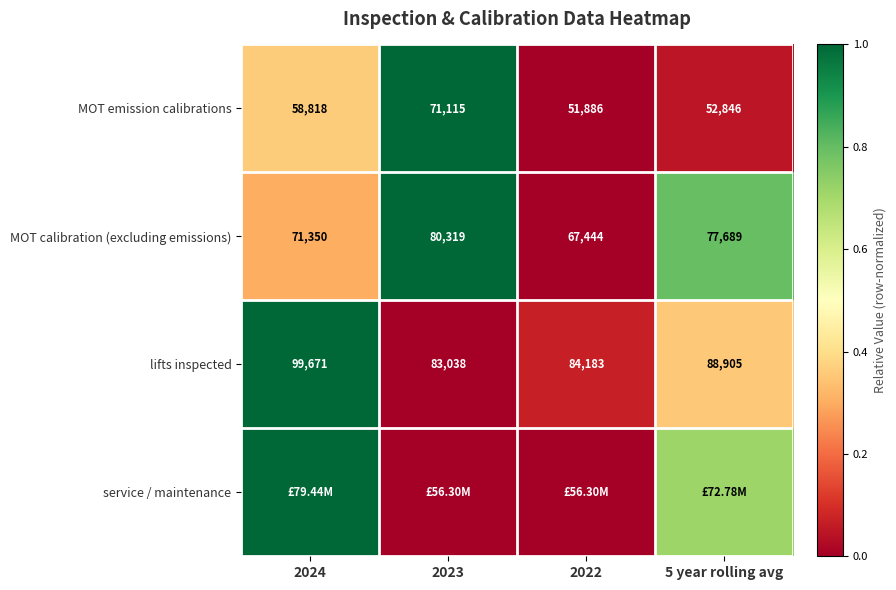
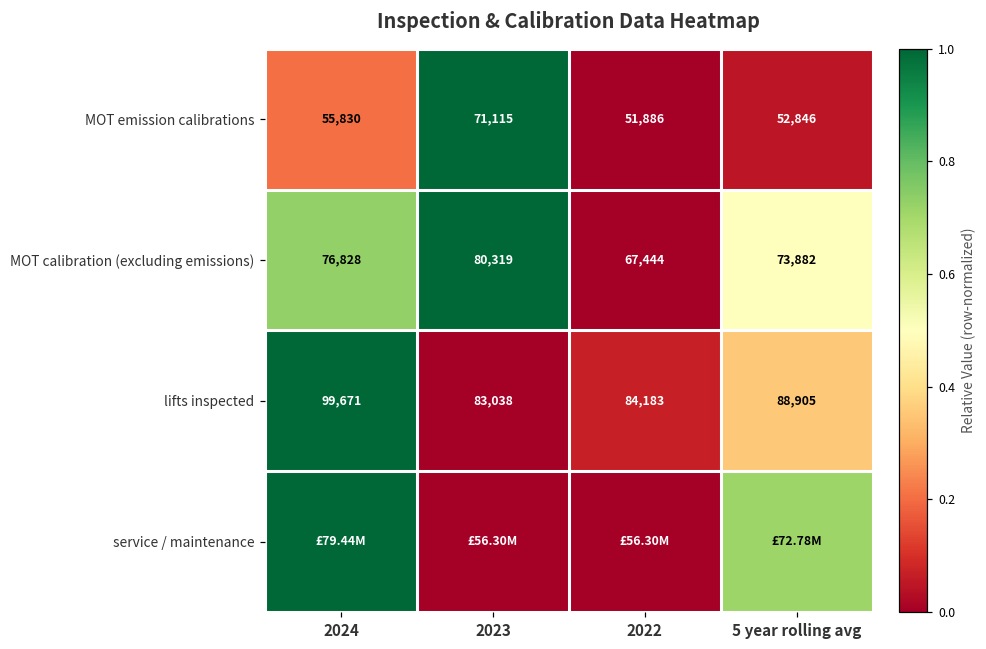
  {
    "MOT emission calibrations": {
-     "2024": "58,818",
+     "2024": "55,830",
      "2023": "71,115",
      "2022": "51,886",
      "5 year rolling avg": "52,846"
    },
    "MOT calibration (excluding emissions)": {
-     "2024": "71,350",
+     "2024": "76,828",
      "2023": "80,319",
      "2022": "67,444",
-     "5 year rolling avg": "77,689"
+     "5 year rolling avg": "73,882"
    },
    "lifts inspected": {
      "2024": "99,671",
      "2023": "83,038",
      "2022": "84,183",
      "5 year rolling avg": "88,905"
    },
    "service / maintenance": {
      "2024": "£79.44M",
      "2023": "£56.30M",
      "2022": "£56.30M",
      "5 year rolling avg": "£72.78M"
    }
  }
